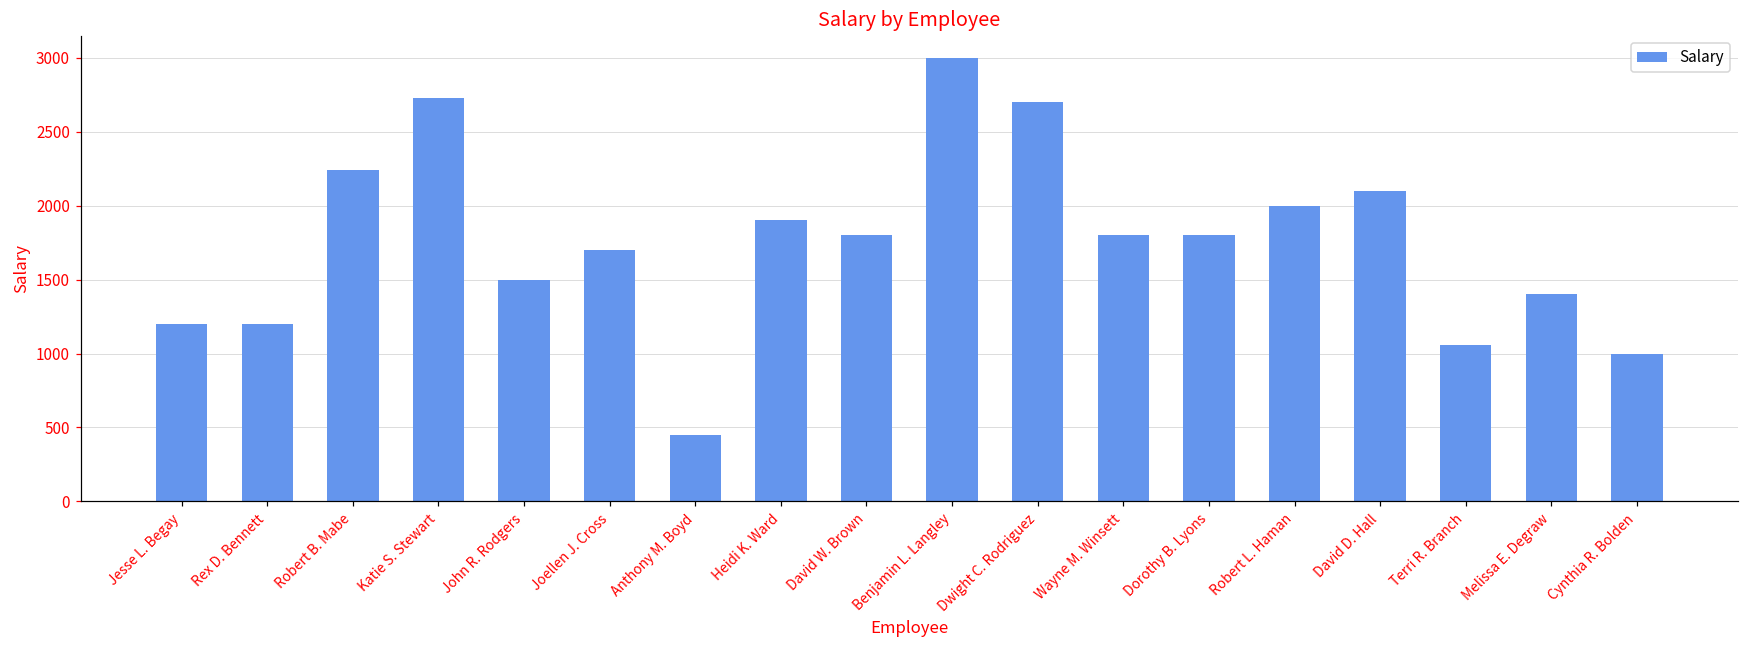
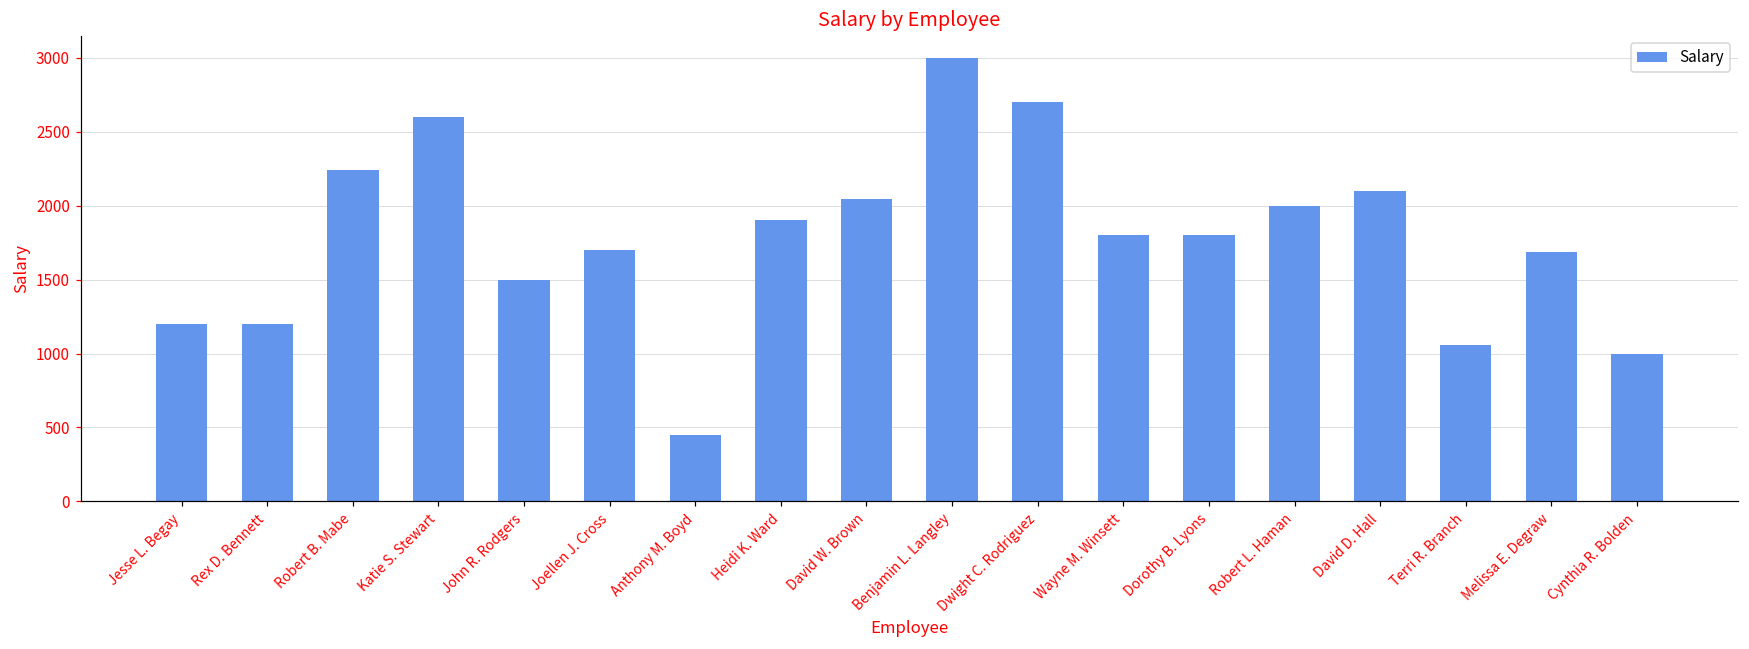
  {
    "Jesse L. Begay": 1200,
    "Rex D. Bennett": 1200,
    "Robert B. Mabe": 2240,
-   "Katie S. Stewart": 2730,
+   "Katie S. Stewart": 2600,
    "John R. Rodgers": 1500,
    "Joellen J. Cross": 1700,
    "Anthony M. Boyd": 450,
    "Heidi K. Ward": 1900,
-   "David W. Brown": 1800,
+   "David W. Brown": 2050,
    "Benjamin L. Langley": 3000,
    "Dwight C. Rodriguez": 2700,
    "Wayne M. Winsett": 1800,
    "Dorothy B. Lyons": 1800,
    "Robert L. Haman": 2000,
    "David D. Hall": 2100,
    "Terri R. Branch": 1060,
-   "Melissa E. Degraw": 1400,
+   "Melissa E. Degraw": 1690,
    "Cynthia R. Bolden": 1000
  }
